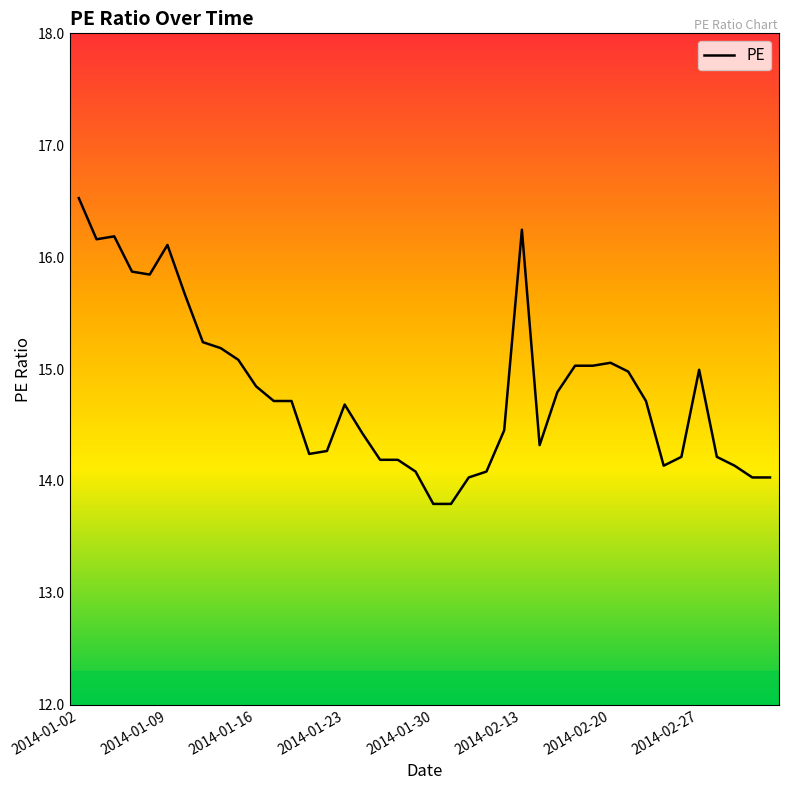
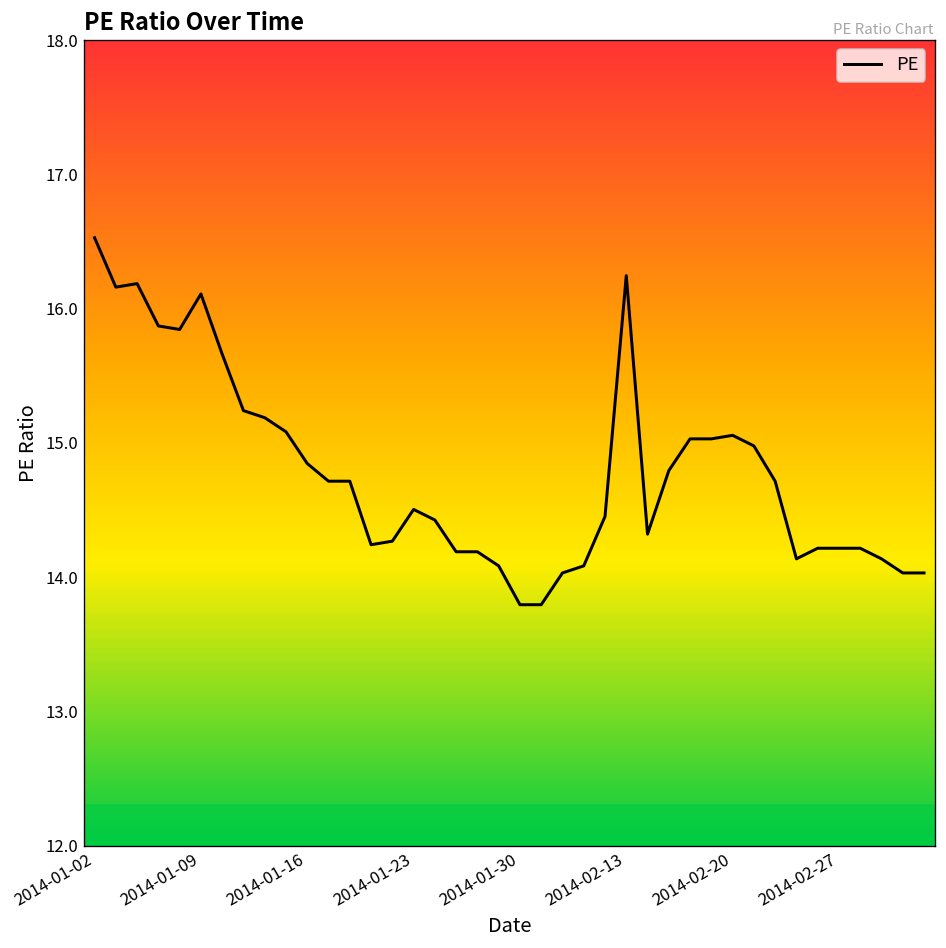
  {
    "2014-01-02": 16.53,
    "2014-01-09": 16.11,
    "2014-01-16": 14.85,
-   "2014-01-23": 14.68,
+   "2014-01-23": 14.50,
    "2014-01-30": 13.79,
    "2014-02-13": 16.25,
    "2014-02-20": 15.06,
-   "2014-02-27": 14.99
+   "2014-02-27": 14.22
  }
